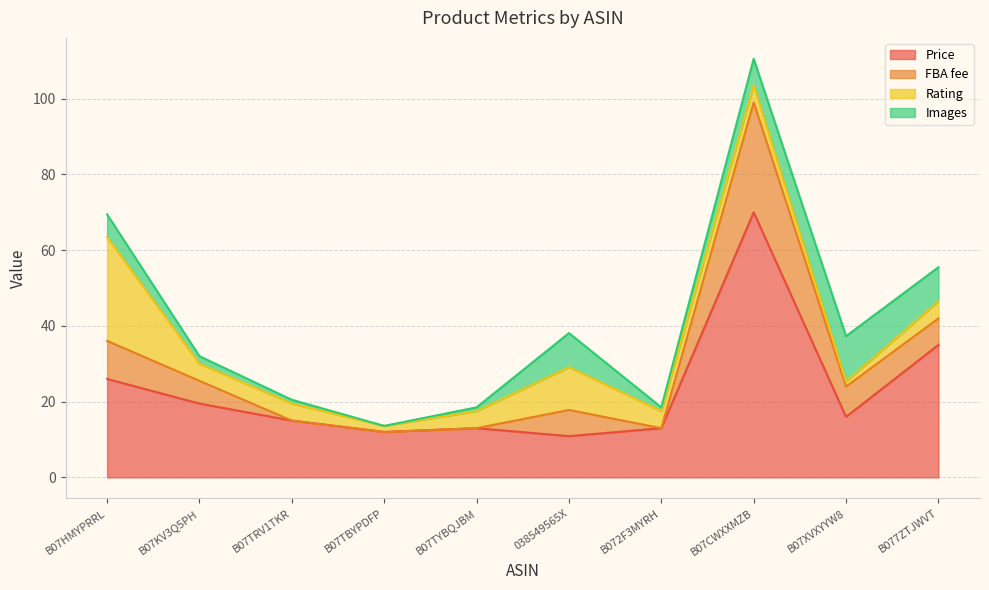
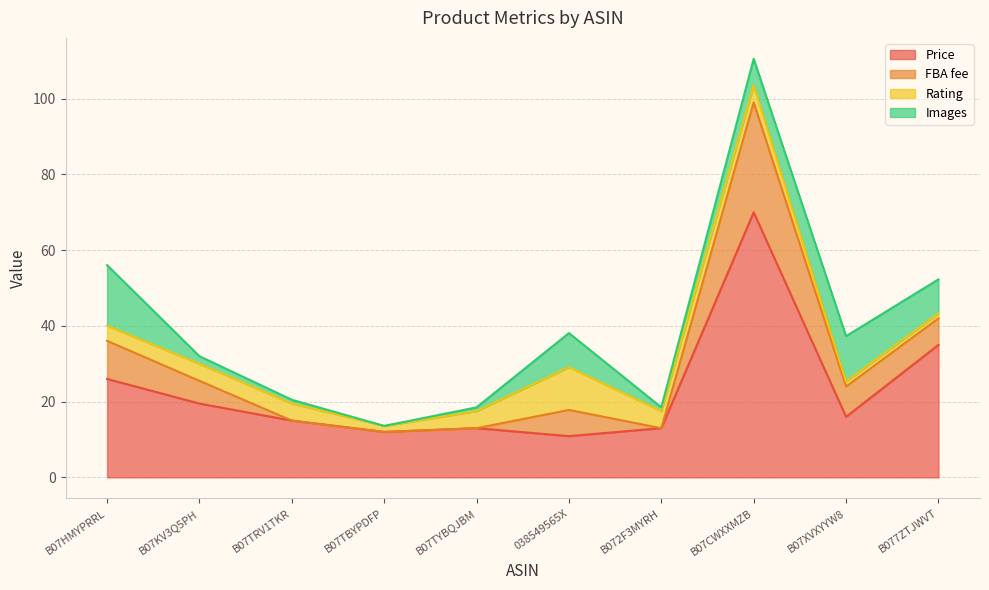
  {
    "Rating": {
-     "B07HMYPRRL": 27,
+     "B07HMYPRRL": 4,
      "B07KV3Q5PH": 5,
      "B07TRV1TKR": 5,
      "B07TYBQJBM": 5,
      "038549565X": 11,
      "B072F3MYRH": 5,
      "B07CWXXMZB": 5,
      "B07XVXYYW8": 1,
-     "B077ZTJWVT": 5
+     "B077ZTJWVT": 1
    },
    "Images": {
-     "B07HMYPRRL": 6,
+     "B07HMYPRRL": 16,
      "B07KV3Q5PH": 2,
      "B07TRV1TKR": 1,
      "B07TYBQJBM": 1,
      "038549565X": 9,
      "B072F3MYRH": 1,
      "B07CWXXMZB": 7,
      "B07XVXYYW8": 12,
      "B077ZTJWVT": 9
    }
  }
